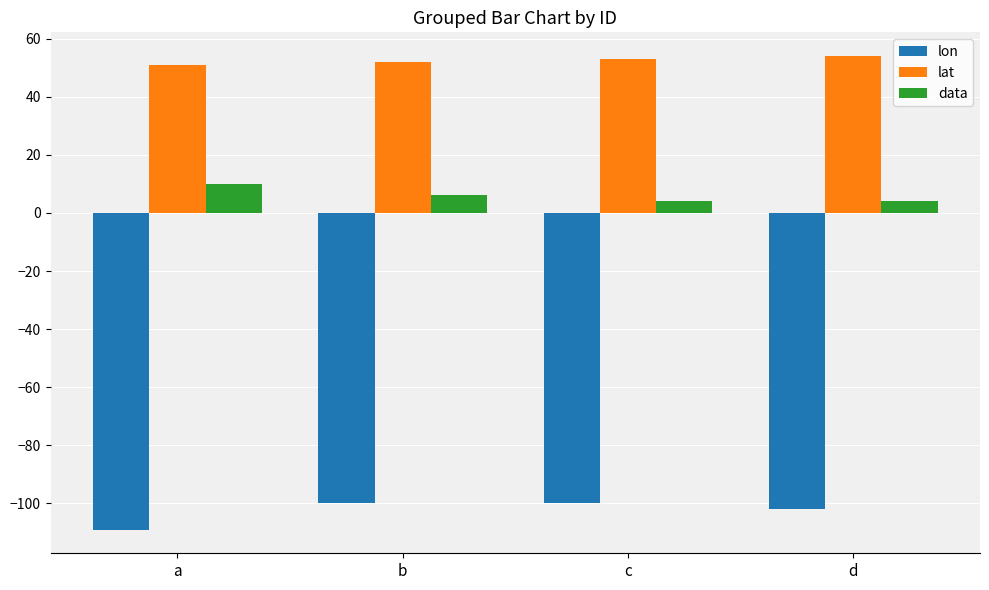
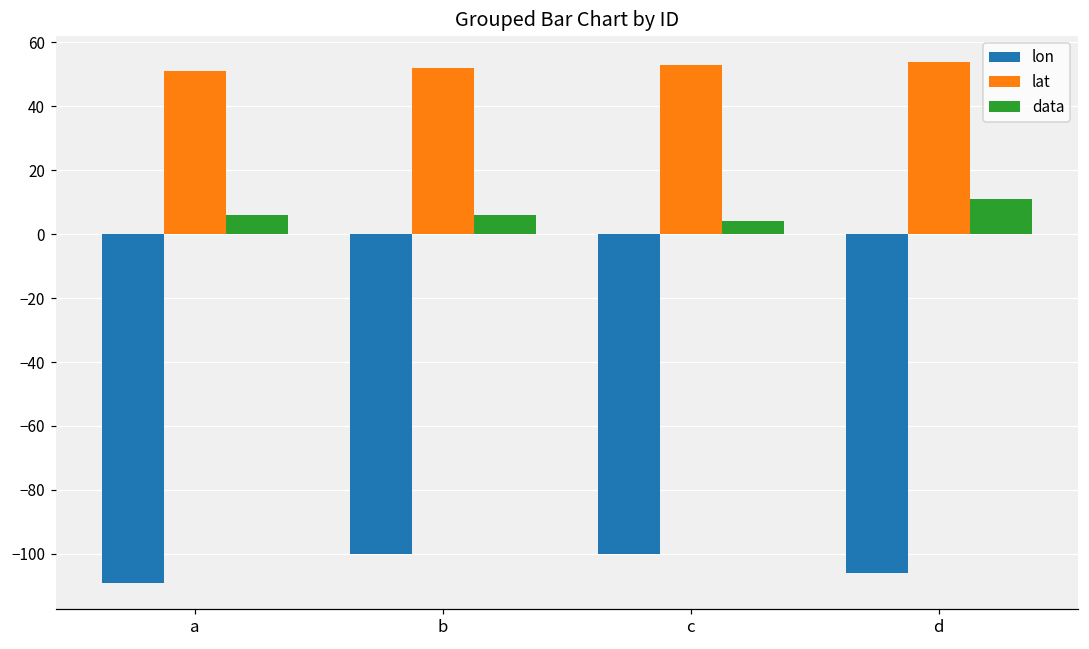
  {
    "lon": {
      "a": -109,
      "b": -100,
      "c": -100,
-     "d": -102
+     "d": -106
    },
    "lat": {
      "a": 51,
      "b": 52,
      "c": 53,
      "d": 54
    },
    "data": {
-     "a": 10,
+     "a": 6,
      "b": 6,
      "c": 4,
-     "d": 4
+     "d": 11
    }
  }
